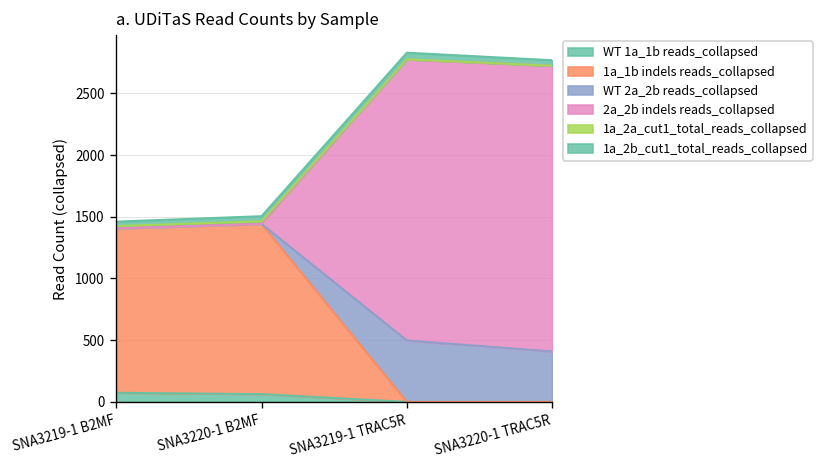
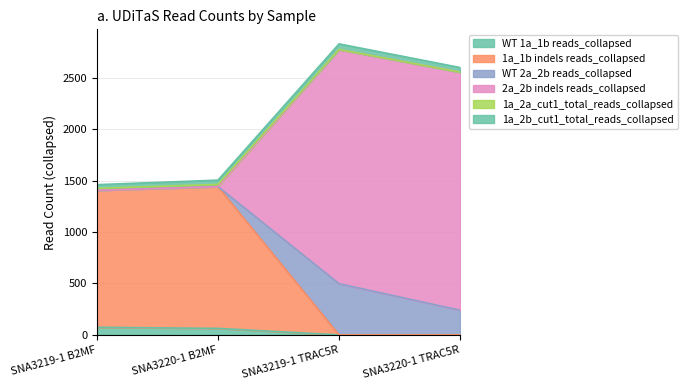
  {
    "WT 2a_2b reads_collapsed": {
      "SNA3219-1 TRAC5R": 500,
-     "SNA3220-1 TRAC5R": 410
+     "SNA3220-1 TRAC5R": 240
    }
  }
